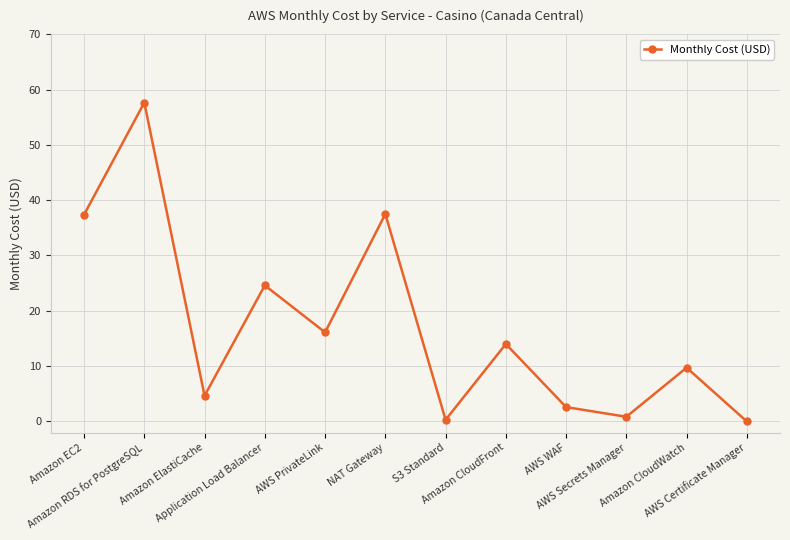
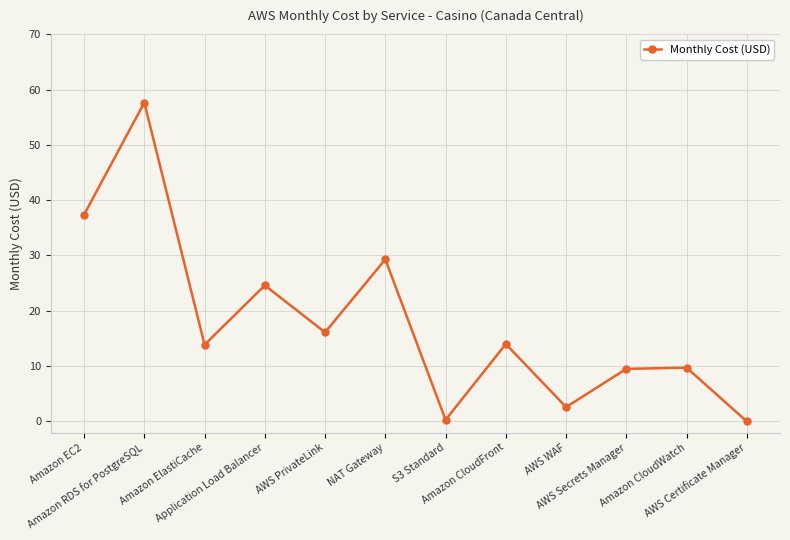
  {
    "Amazon EC2": 37,
    "Amazon RDS for PostgreSQL": 58,
-   "Amazon ElastiCache": 5,
+   "Amazon ElastiCache": 14,
    "Application Load Balancer": 25,
    "AWS PrivateLink": 16,
-   "NAT Gateway": 38,
+   "NAT Gateway": 29,
    "S3 Standard": 0,
    "Amazon CloudFront": 14,
    "AWS WAF": 3,
-   "AWS Secrets Manager": 1,
+   "AWS Secrets Manager": 10,
    "Amazon CloudWatch": 10,
    "AWS Certificate Manager": 0
  }
